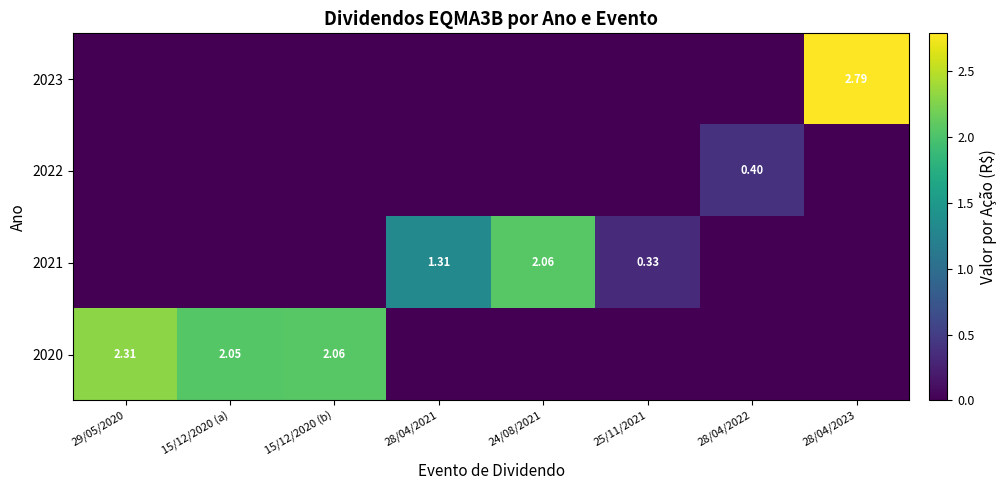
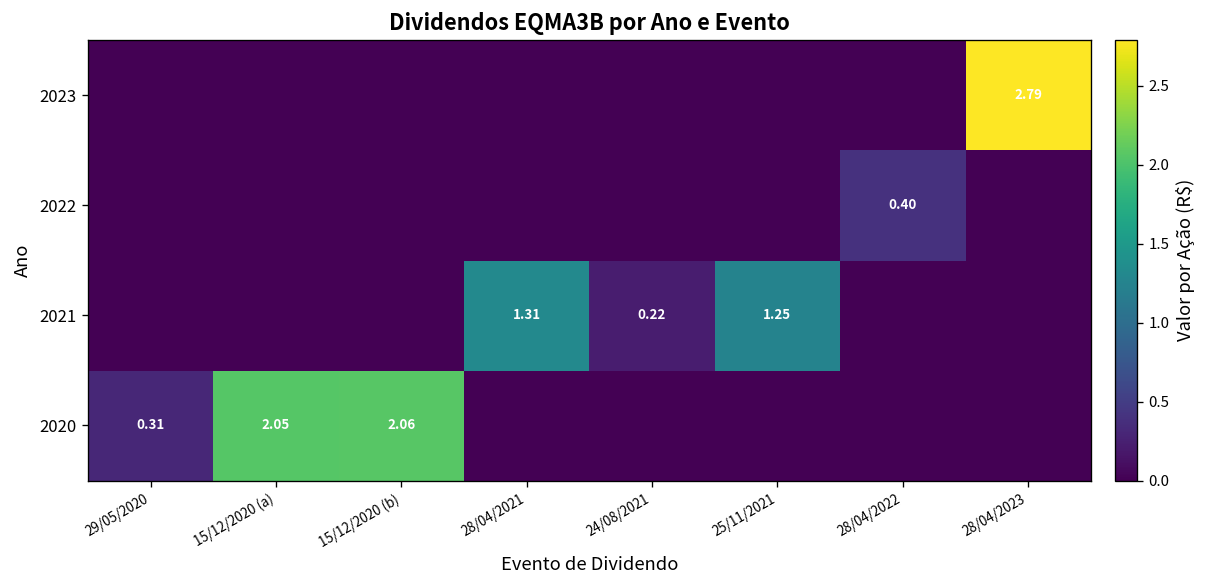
  {
    "2023": {
      "28/04/2023": 2.79
    },
    "2022": {
      "28/04/2022": 0.40
    },
    "2021": {
      "28/04/2021": 1.31,
-     "24/08/2021": 2.06,
-     "25/11/2021": 0.33
+     "24/08/2021": 0.22,
+     "25/11/2021": 1.25
    },
    "2020": {
-     "29/05/2020": 2.31,
+     "29/05/2020": 0.31,
      "15/12/2020 (a)": 2.05,
      "15/12/2020 (b)": 2.06
    }
  }
